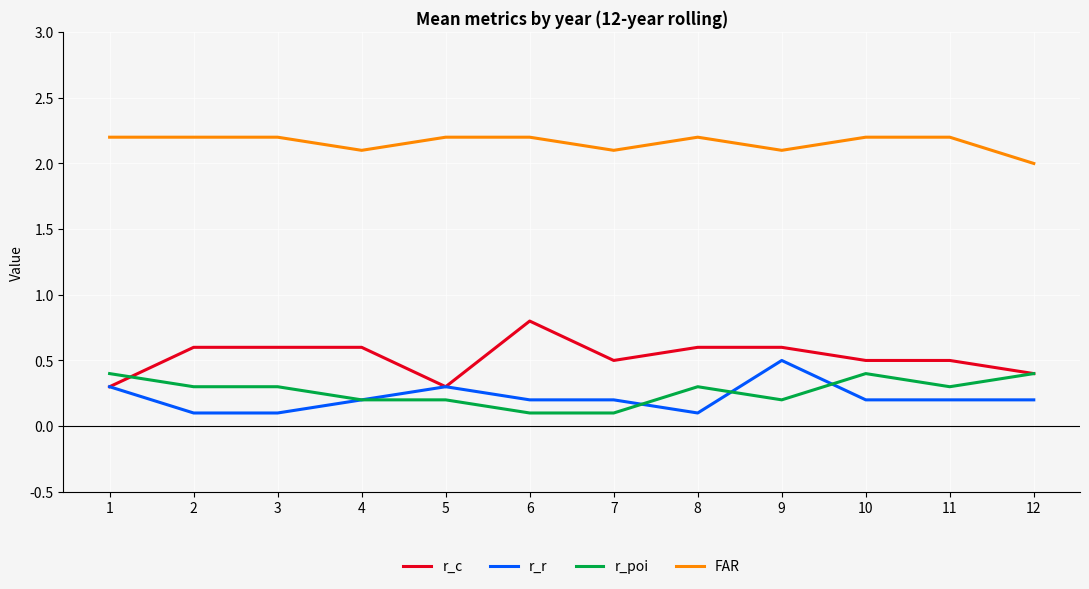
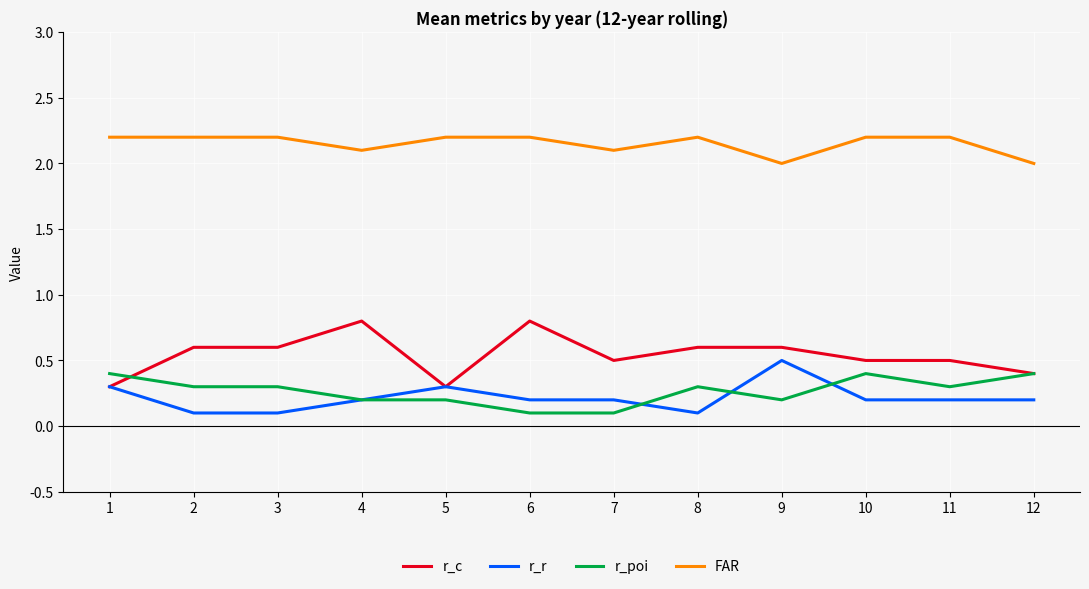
  {
    "r_c": {
      "2": 0.6,
      "3": 0.6,
-     "4": 0.6,
+     "4": 0.8,
      "6": 0.8,
      "7": 0.5,
      "8": 0.6,
      "9": 0.6,
      "10": 0.5,
      "11": 0.5
    },
    "r_r": {
      "2": 0.1,
      "3": 0.1,
      "6": 0.2,
      "7": 0.2,
      "8": 0.1,
      "9": 0.5,
      "10": 0.2,
      "11": 0.2,
      "12": 0.2
    },
    "r_poi": {
      "1": 0.4,
      "2": 0.3,
      "3": 0.3,
      "5": 0.2,
      "6": 0.1,
      "7": 0.1,
      "8": 0.3,
      "9": 0.2,
      "10": 0.4,
      "11": 0.3
    },
    "FAR": {
      "1": 2.2,
      "2": 2.2,
      "3": 2.2,
      "4": 2.1,
      "5": 2.2,
      "6": 2.2,
      "7": 2.1,
      "8": 2.2,
-     "9": 2.1,
+     "9": 2.0,
      "10": 2.2,
      "11": 2.2,
      "12": 2.0
    }
  }
